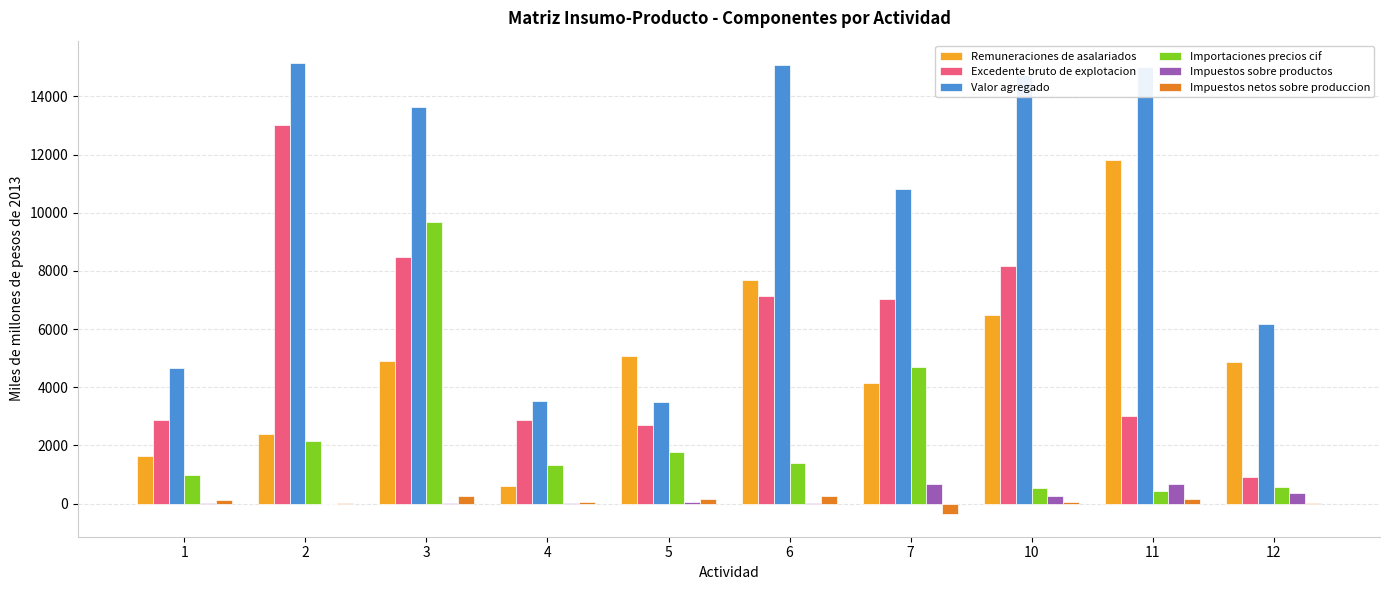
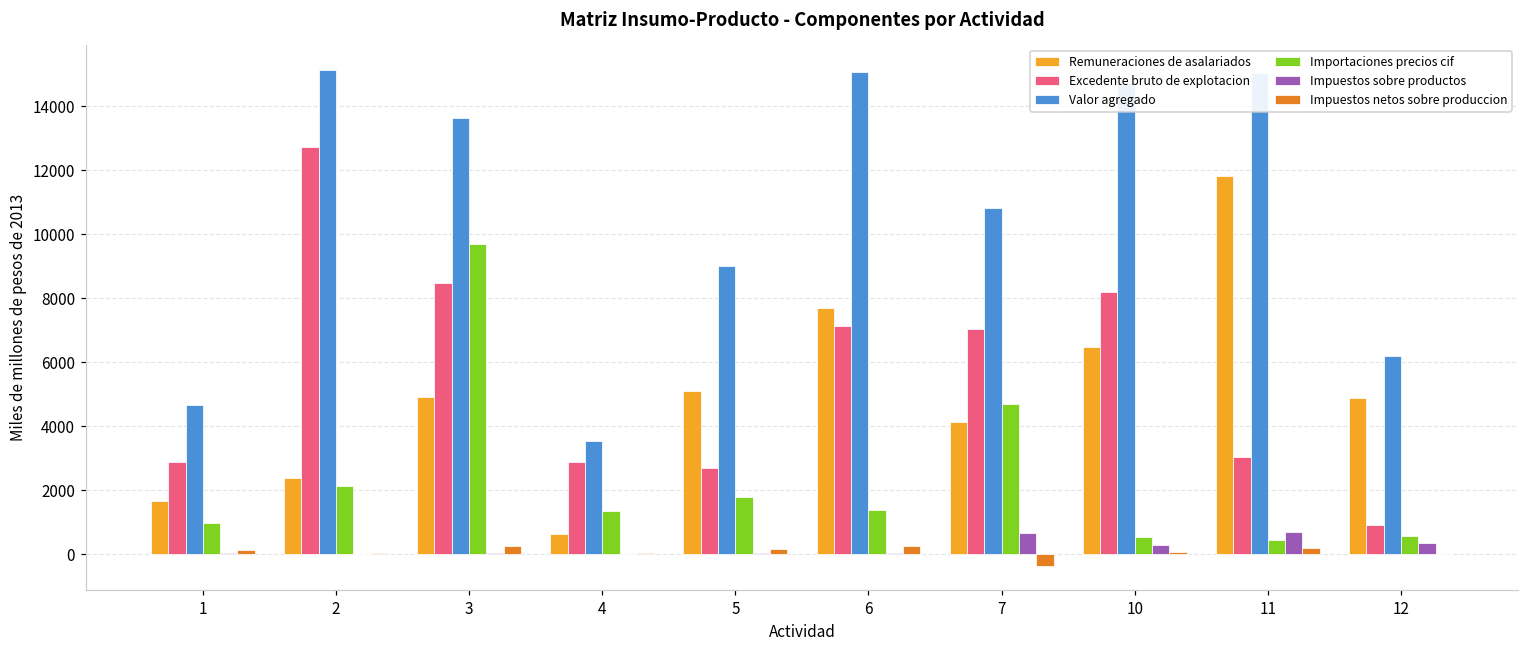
  {
    "Excedente bruto de explotacion": {
      "1": 2900,
-     "2": 13000,
+     "2": 12700,
      "3": 8500,
      "4": 2900,
      "5": 2700,
      "6": 7100,
      "7": 7000,
      "10": 8200,
      "11": 3000,
      "12": 900
    },
    "Valor agregado": {
      "1": 4700,
      "2": 15100,
      "3": 13600,
      "4": 3500,
-     "5": 3500,
+     "5": 9000,
      "6": 15100,
      "7": 10800,
      "12": 6200
    },
    "Importaciones precios cif": {
      "1": 1000,
      "2": 2100,
      "3": 9700,
      "4": 1300,
      "5": 1800,
      "6": 1400,
      "7": 4700,
      "10": 500,
      "11": 500,
      "12": 600
    },
    "Impuestos sobre productos": {
      "7": 700,
      "10": 300,
      "11": 700,
      "12": 400
    }
  }
